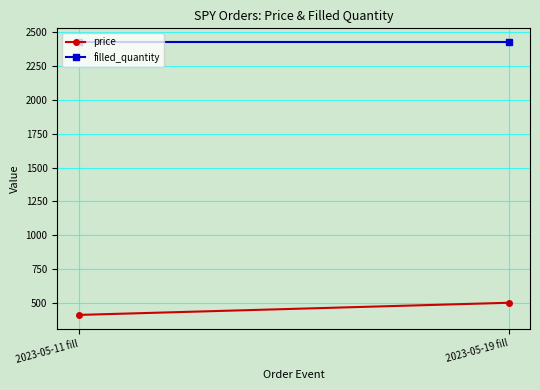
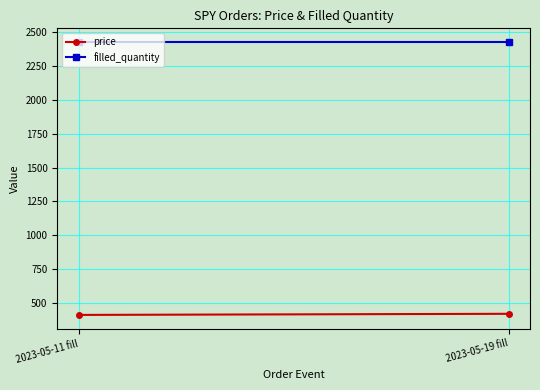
  {
    "price": {
      "2023-05-11 fill": 410,
-     "2023-05-19 fill": 500
+     "2023-05-19 fill": 420
    },
    "filled_quantity": {
      "2023-05-19 fill": 2430
    }
  }
